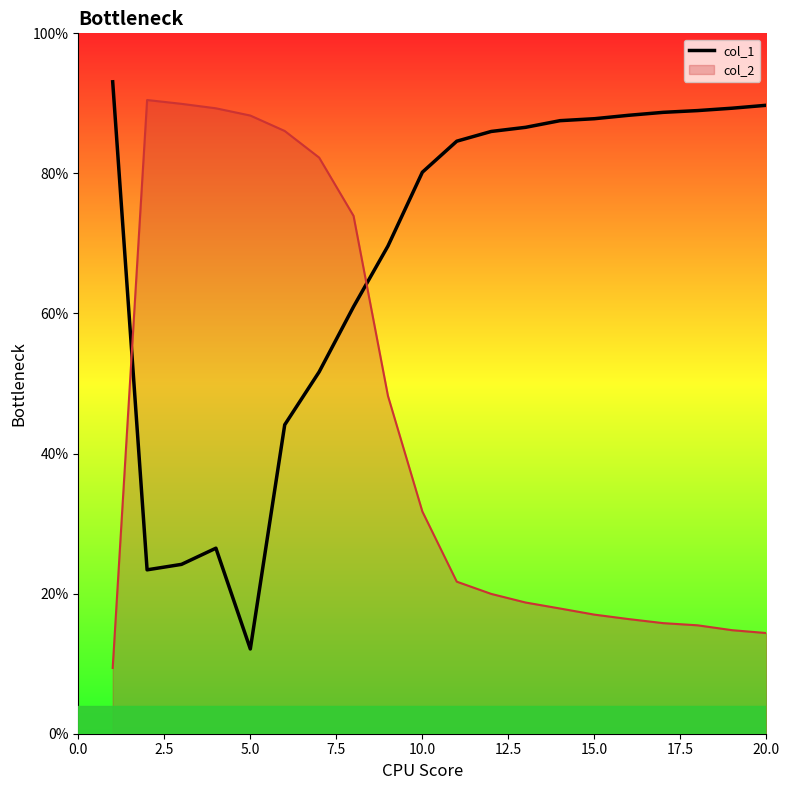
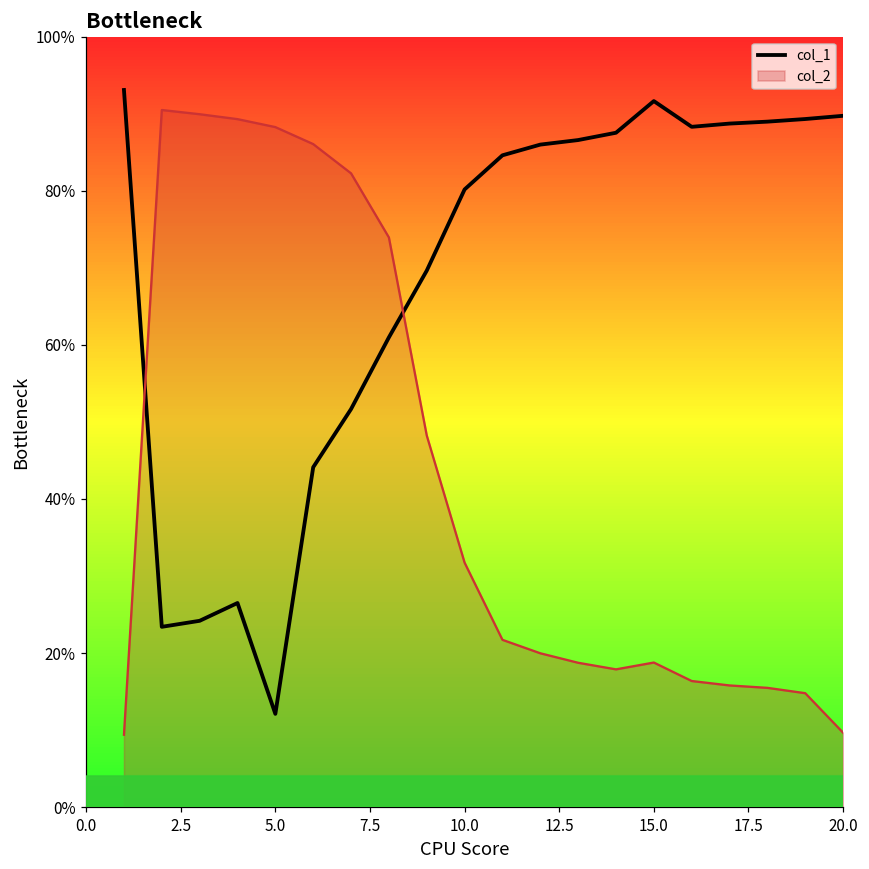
  {
    "col_1": {
      "5.0": "12%",
      "10.0": "80%",
-     "15.0": "88%",
+     "15.0": "92%",
      "20.0": "90%"
    },
    "col_2": {
      "5.0": "88%",
      "10.0": "32%",
-     "15.0": "17%",
-     "20.0": "14%"
+     "15.0": "19%",
+     "20.0": "10%"
    }
  }
